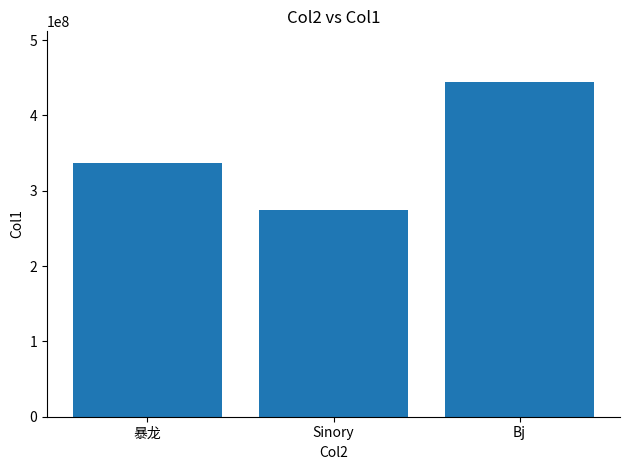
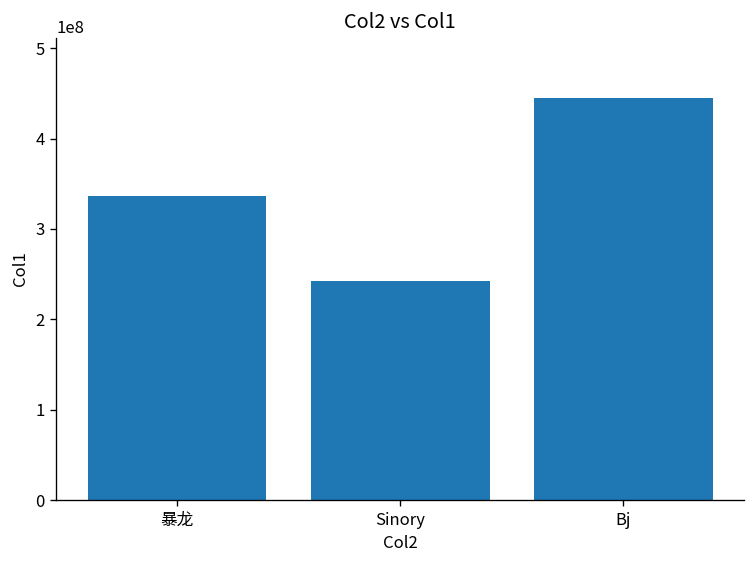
  {
    "暴龙": 340000000,
-   "Sinory": 270000000,
+   "Sinory": 240000000,
    "Bj": 440000000
  }
